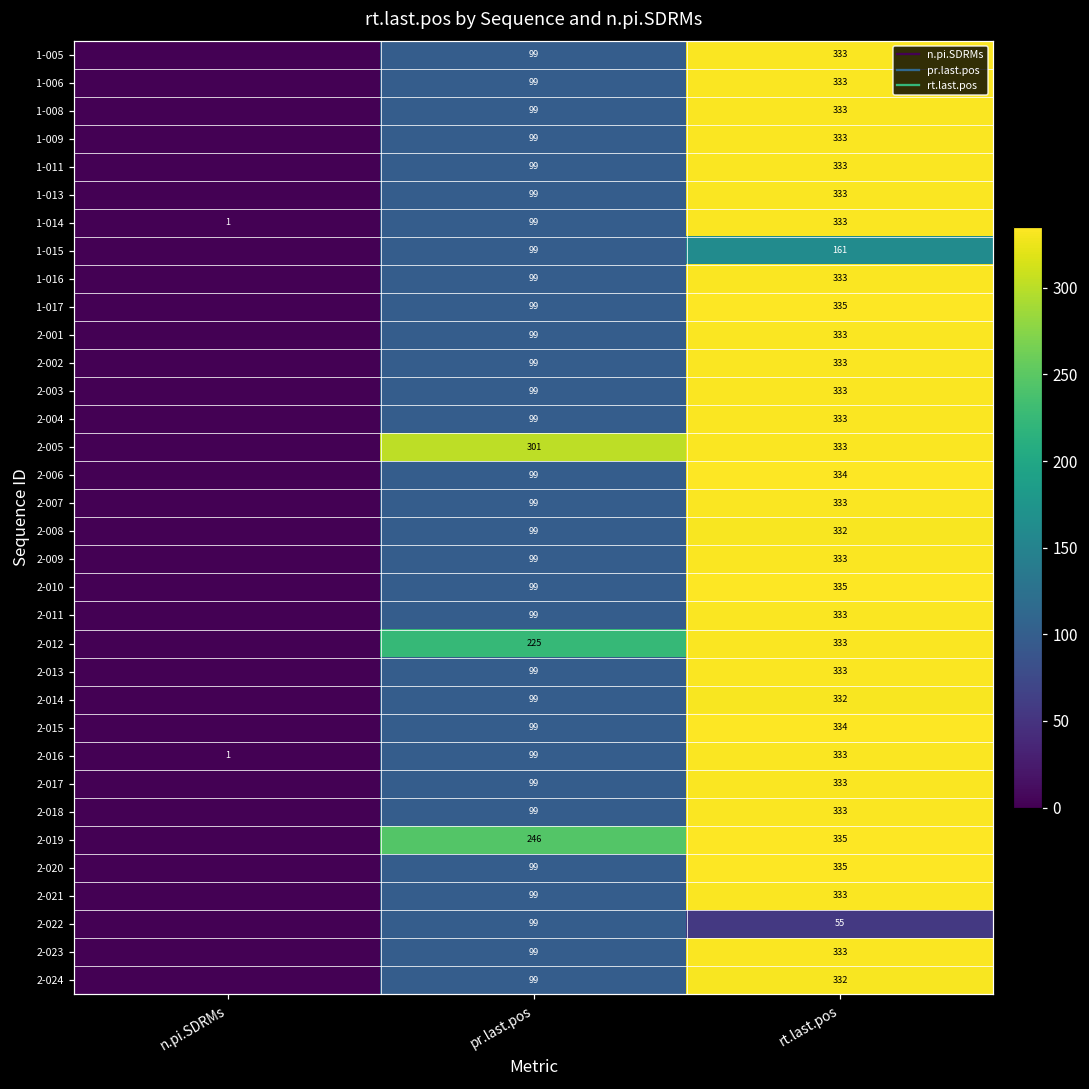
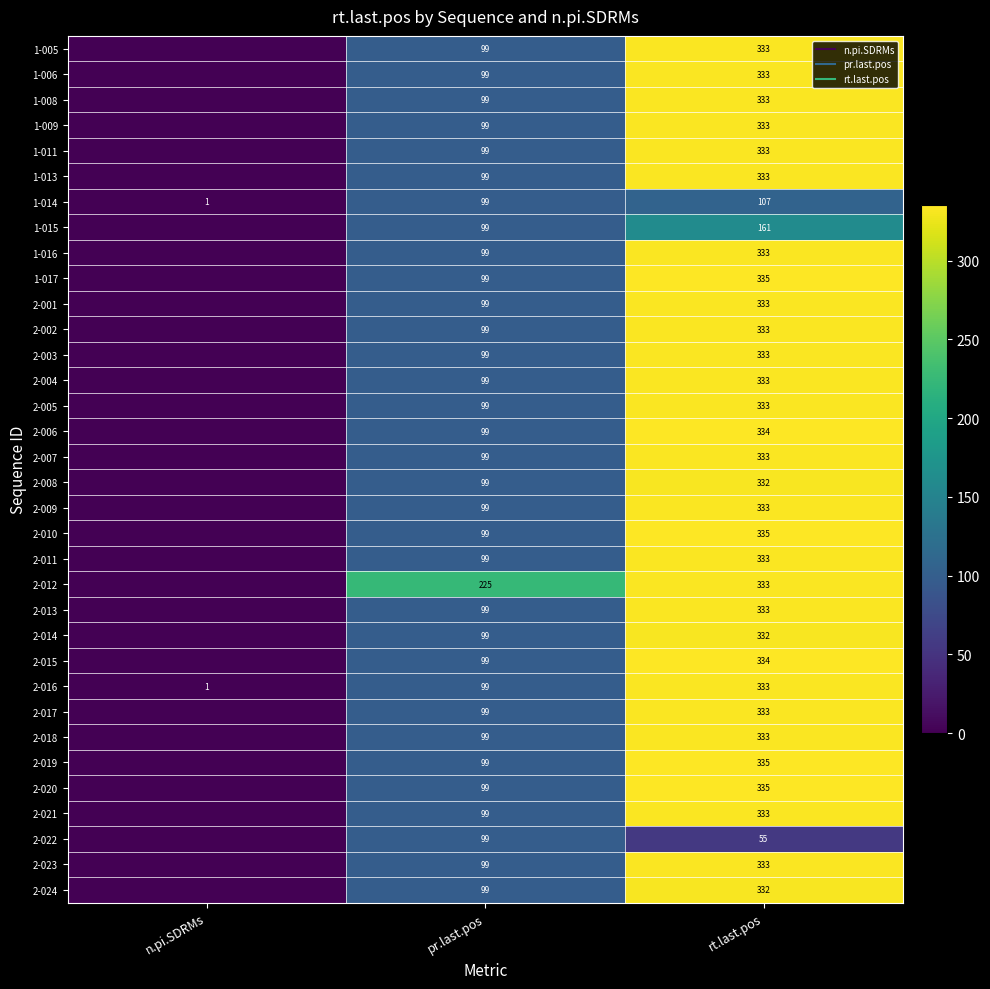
  {
    "1-005": {
      "pr.last.pos": 99,
      "rt.last.pos": 333
    },
    "1-006": {
      "pr.last.pos": 99,
      "rt.last.pos": 333
    },
    "1-008": {
      "pr.last.pos": 99,
      "rt.last.pos": 333
    },
    "1-009": {
      "pr.last.pos": 99,
      "rt.last.pos": 333
    },
    "1-011": {
      "pr.last.pos": 99,
      "rt.last.pos": 333
    },
    "1-013": {
      "pr.last.pos": 99,
      "rt.last.pos": 333
    },
    "1-014": {
      "n.pi.SDRMs": 1,
      "pr.last.pos": 99,
-     "rt.last.pos": 333
+     "rt.last.pos": 107
    },
    "1-015": {
      "pr.last.pos": 99,
      "rt.last.pos": 161
    },
    "1-016": {
      "pr.last.pos": 99,
      "rt.last.pos": 333
    },
    "1-017": {
      "pr.last.pos": 99,
      "rt.last.pos": 335
    },
    "2-001": {
      "pr.last.pos": 99,
      "rt.last.pos": 333
    },
    "2-002": {
      "pr.last.pos": 99,
      "rt.last.pos": 333
    },
    "2-003": {
      "pr.last.pos": 99,
      "rt.last.pos": 333
    },
    "2-004": {
      "pr.last.pos": 99,
      "rt.last.pos": 333
    },
    "2-005": {
-     "pr.last.pos": 301,
+     "pr.last.pos": 99,
      "rt.last.pos": 333
    },
    "2-006": {
      "pr.last.pos": 99,
      "rt.last.pos": 334
    },
    "2-007": {
      "pr.last.pos": 99,
      "rt.last.pos": 333
    },
    "2-008": {
      "pr.last.pos": 99,
      "rt.last.pos": 332
    },
    "2-009": {
      "pr.last.pos": 99,
      "rt.last.pos": 333
    },
    "2-010": {
      "pr.last.pos": 99,
      "rt.last.pos": 335
    },
    "2-011": {
      "pr.last.pos": 99,
      "rt.last.pos": 333
    },
    "2-012": {
      "pr.last.pos": 225,
      "rt.last.pos": 333
    },
    "2-013": {
      "pr.last.pos": 99,
      "rt.last.pos": 333
    },
    "2-014": {
      "pr.last.pos": 99,
      "rt.last.pos": 332
    },
    "2-015": {
      "pr.last.pos": 99,
      "rt.last.pos": 334
    },
    "2-016": {
      "n.pi.SDRMs": 1,
      "pr.last.pos": 99,
      "rt.last.pos": 333
    },
    "2-017": {
      "pr.last.pos": 99,
      "rt.last.pos": 333
    },
    "2-018": {
      "pr.last.pos": 99,
      "rt.last.pos": 333
    },
    "2-019": {
-     "pr.last.pos": 246,
+     "pr.last.pos": 99,
      "rt.last.pos": 335
    },
    "2-020": {
      "pr.last.pos": 99,
      "rt.last.pos": 335
    },
    "2-021": {
      "pr.last.pos": 99,
      "rt.last.pos": 333
    },
    "2-022": {
      "pr.last.pos": 99,
      "rt.last.pos": 55
    },
    "2-023": {
      "pr.last.pos": 99,
      "rt.last.pos": 333
    },
    "2-024": {
      "pr.last.pos": 99,
      "rt.last.pos": 332
    }
  }
